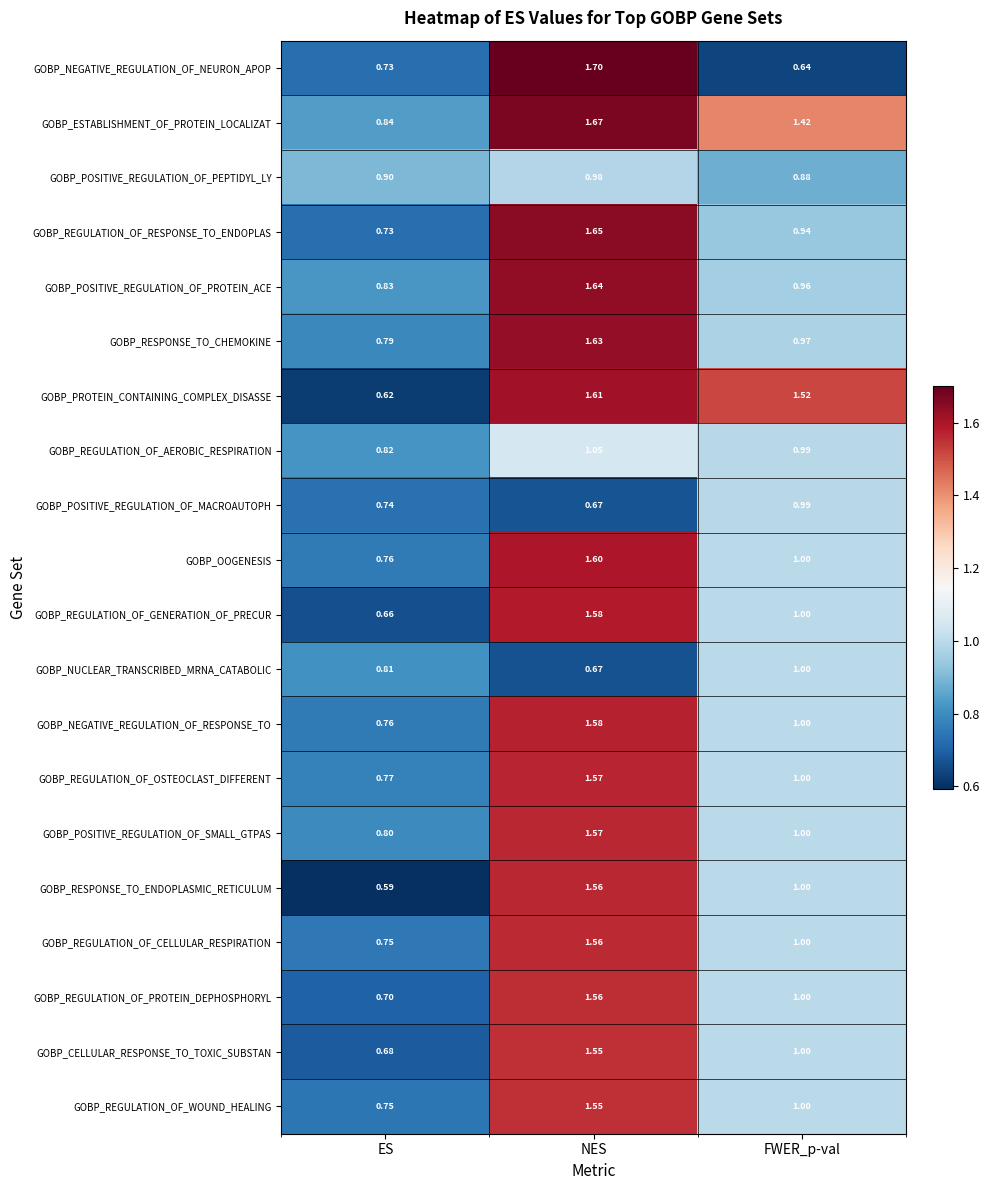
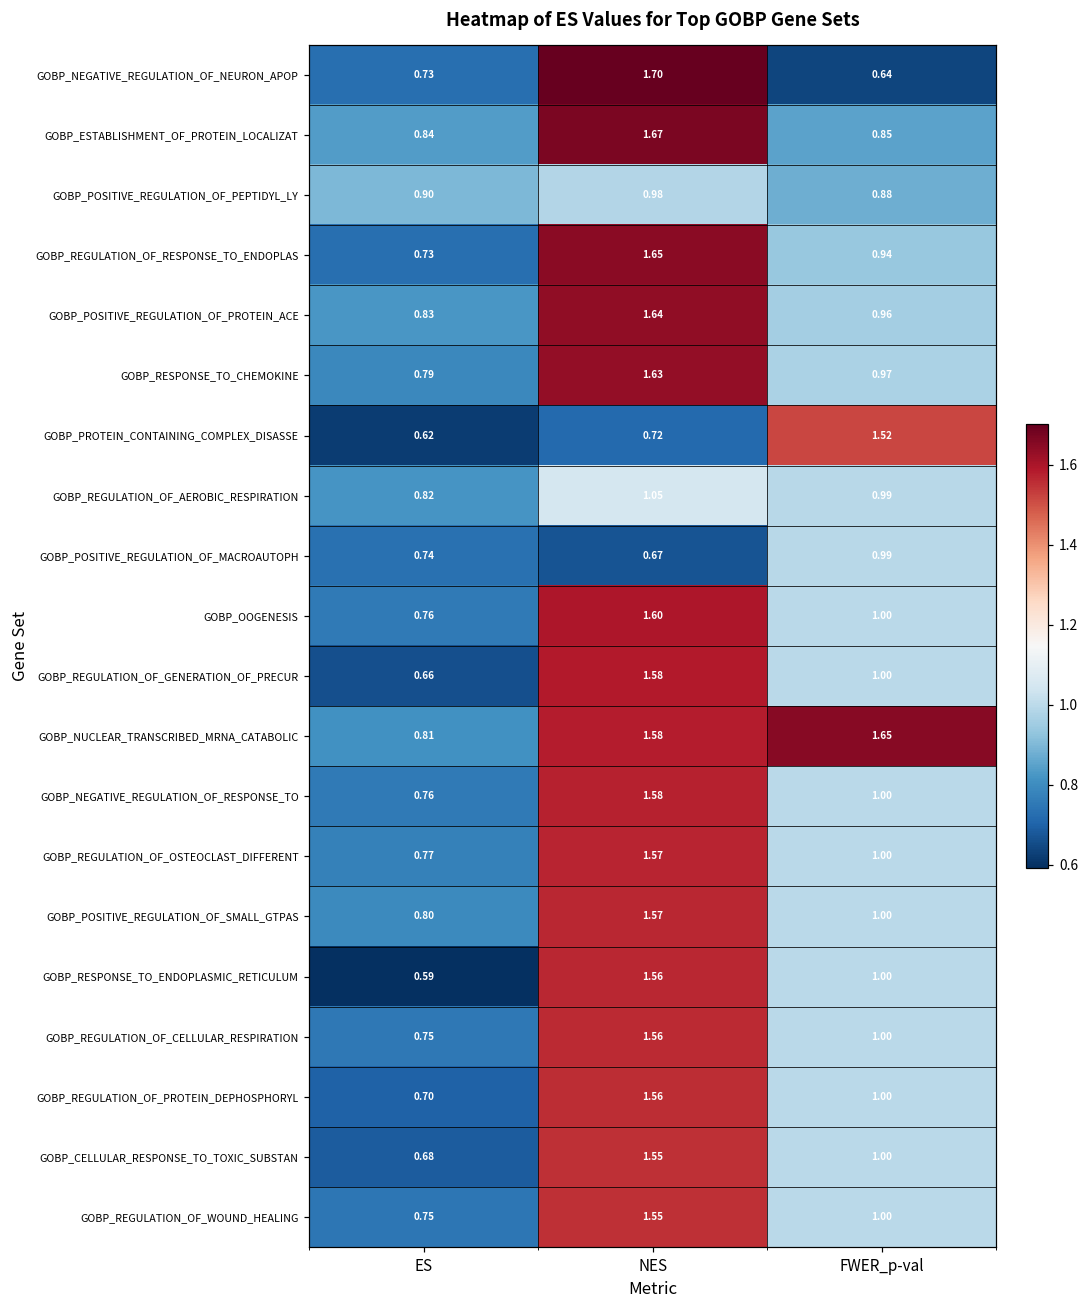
  {
    "GOBP_NEGATIVE_REGULATION_OF_NEURON_APOP": {
      "ES": 0.73,
      "NES": 1.70,
      "FWER_p-val": 0.64
    },
    "GOBP_ESTABLISHMENT_OF_PROTEIN_LOCALIZAT": {
      "ES": 0.84,
      "NES": 1.67,
-     "FWER_p-val": 1.42
+     "FWER_p-val": 0.85
    },
    "GOBP_POSITIVE_REGULATION_OF_PEPTIDYL_LY": {
      "ES": 0.90,
      "NES": 0.98,
      "FWER_p-val": 0.88
    },
    "GOBP_REGULATION_OF_RESPONSE_TO_ENDOPLAS": {
      "ES": 0.73,
      "NES": 1.65,
      "FWER_p-val": 0.94
    },
    "GOBP_POSITIVE_REGULATION_OF_PROTEIN_ACE": {
      "ES": 0.83,
      "NES": 1.64,
      "FWER_p-val": 0.96
    },
    "GOBP_RESPONSE_TO_CHEMOKINE": {
      "ES": 0.79,
      "NES": 1.63,
      "FWER_p-val": 0.97
    },
    "GOBP_PROTEIN_CONTAINING_COMPLEX_DISASSE": {
      "ES": 0.62,
-     "NES": 1.61,
+     "NES": 0.72,
      "FWER_p-val": 1.52
    },
    "GOBP_REGULATION_OF_AEROBIC_RESPIRATION": {
      "ES": 0.82,
      "FWER_p-val": 0.99
    },
    "GOBP_POSITIVE_REGULATION_OF_MACROAUTOPH": {
      "ES": 0.74,
      "NES": 0.67,
      "FWER_p-val": 0.99
    },
    "GOBP_OOGENESIS": {
      "ES": 0.76,
      "NES": 1.60,
      "FWER_p-val": 1.00
    },
    "GOBP_REGULATION_OF_GENERATION_OF_PRECUR": {
      "ES": 0.66,
      "NES": 1.58,
      "FWER_p-val": 1.00
    },
    "GOBP_NUCLEAR_TRANSCRIBED_MRNA_CATABOLIC": {
      "ES": 0.81,
-     "NES": 0.67,
-     "FWER_p-val": 1.00
+     "NES": 1.58,
+     "FWER_p-val": 1.65
    },
    "GOBP_NEGATIVE_REGULATION_OF_RESPONSE_TO": {
      "ES": 0.76,
      "NES": 1.58,
      "FWER_p-val": 1.00
    },
    "GOBP_REGULATION_OF_OSTEOCLAST_DIFFERENT": {
      "ES": 0.77,
      "NES": 1.57,
      "FWER_p-val": 1.00
    },
    "GOBP_POSITIVE_REGULATION_OF_SMALL_GTPAS": {
      "ES": 0.80,
      "NES": 1.57,
      "FWER_p-val": 1.00
    },
    "GOBP_RESPONSE_TO_ENDOPLASMIC_RETICULUM": {
      "ES": 0.59,
      "NES": 1.56,
      "FWER_p-val": 1.00
    },
    "GOBP_REGULATION_OF_CELLULAR_RESPIRATION": {
      "ES": 0.75,
      "NES": 1.56,
      "FWER_p-val": 1.00
    },
    "GOBP_REGULATION_OF_PROTEIN_DEPHOSPHORYL": {
      "ES": 0.70,
      "NES": 1.56,
      "FWER_p-val": 1.00
    },
    "GOBP_CELLULAR_RESPONSE_TO_TOXIC_SUBSTAN": {
      "ES": 0.68,
      "NES": 1.55,
      "FWER_p-val": 1.00
    },
    "GOBP_REGULATION_OF_WOUND_HEALING": {
      "ES": 0.75,
      "NES": 1.55,
      "FWER_p-val": 1.00
    }
  }
